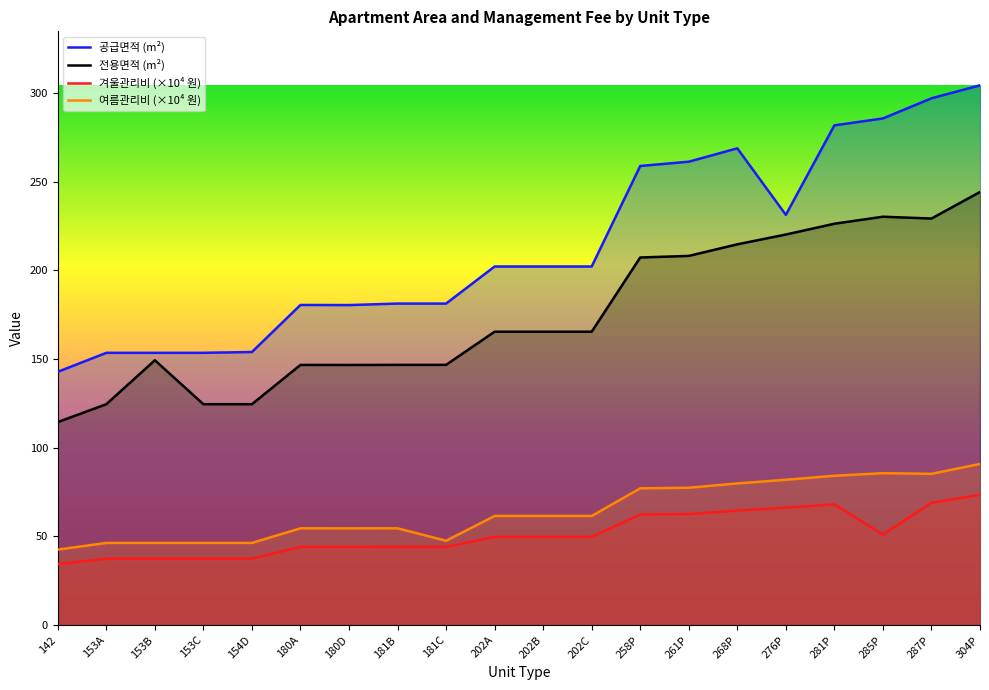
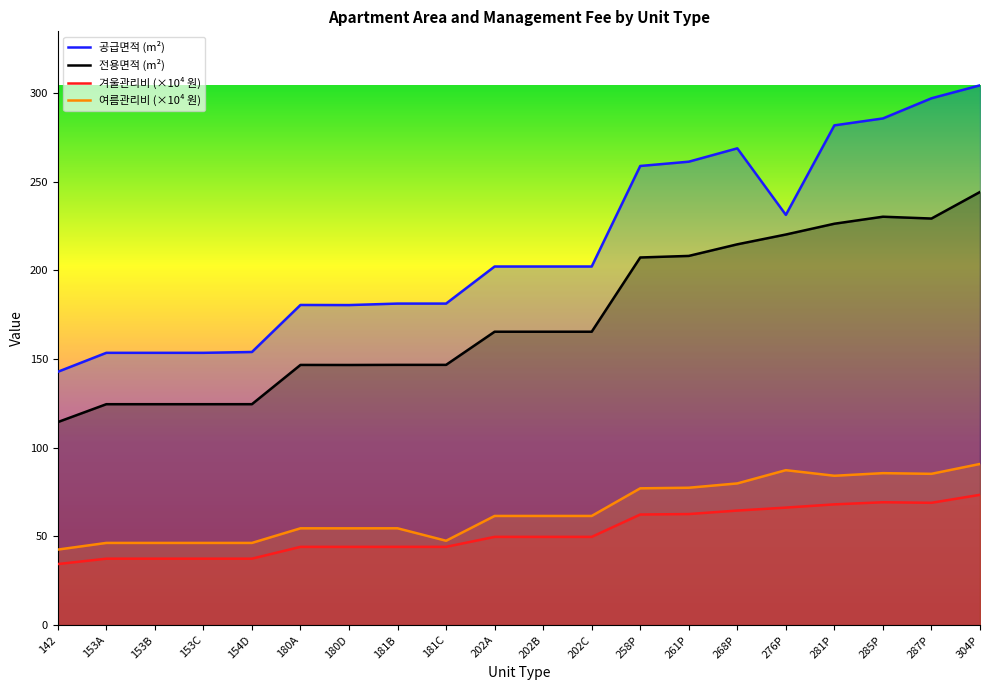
  {
    "공급면적 (m²)": {
      "142": 143,
      "153A": 154,
      "153B": 154,
      "153C": 154,
      "154D": 154,
      "180A": 181,
      "180D": 180,
      "181B": 181,
      "181C": 181,
      "202A": 202,
      "202B": 202,
      "202C": 202,
      "258P": 259,
      "261P": 261,
      "268P": 269,
      "276P": 231,
      "281P": 282,
      "285P": 286,
      "287P": 297,
      "304P": 304
    },
    "전용면적 (m²)": {
      "142": 114,
      "153A": 125,
-     "153B": 149,
+     "153B": 125,
      "153C": 125,
      "154D": 125,
      "180A": 147,
      "180D": 147,
      "181B": 147,
      "181C": 147,
      "202A": 165,
      "202B": 165,
      "202C": 165,
      "258P": 207,
      "261P": 208,
      "268P": 215,
      "276P": 220,
      "281P": 226,
      "285P": 230,
      "287P": 229,
      "304P": 244
    },
    "겨울관리비 (×10⁴ 원)": {
      "142": 34,
      "153A": 37,
      "153B": 37,
      "153C": 37,
      "154D": 37,
      "180A": 44,
      "180D": 44,
      "181B": 44,
      "181C": 44,
      "202A": 50,
      "202B": 50,
      "202C": 50,
      "258P": 62,
      "261P": 63,
      "268P": 65,
      "276P": 66,
      "281P": 68,
-     "285P": 51,
+     "285P": 69,
      "287P": 69,
      "304P": 73
    },
    "여름관리비 (×10⁴ 원)": {
      "142": 43,
      "153A": 46,
      "153B": 46,
      "153C": 46,
      "154D": 46,
      "180A": 55,
      "180D": 55,
      "181B": 55,
      "181C": 48,
      "202A": 62,
      "202B": 62,
      "202C": 62,
      "258P": 77,
      "261P": 77,
      "268P": 80,
-     "276P": 82,
+     "276P": 87,
      "281P": 84,
      "285P": 86,
      "287P": 85,
      "304P": 91
    }
  }
